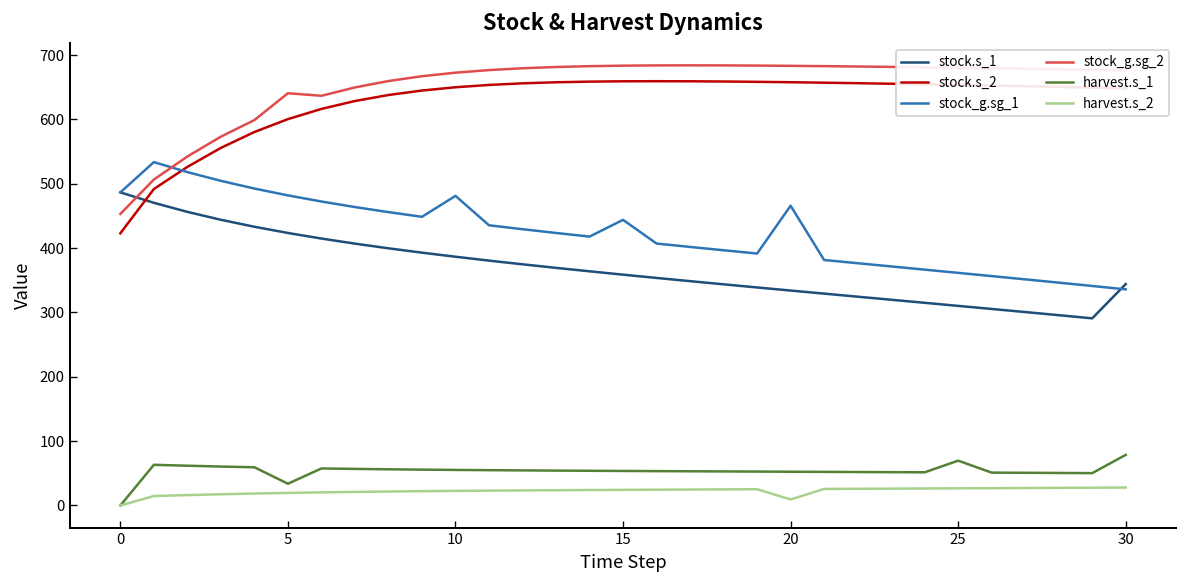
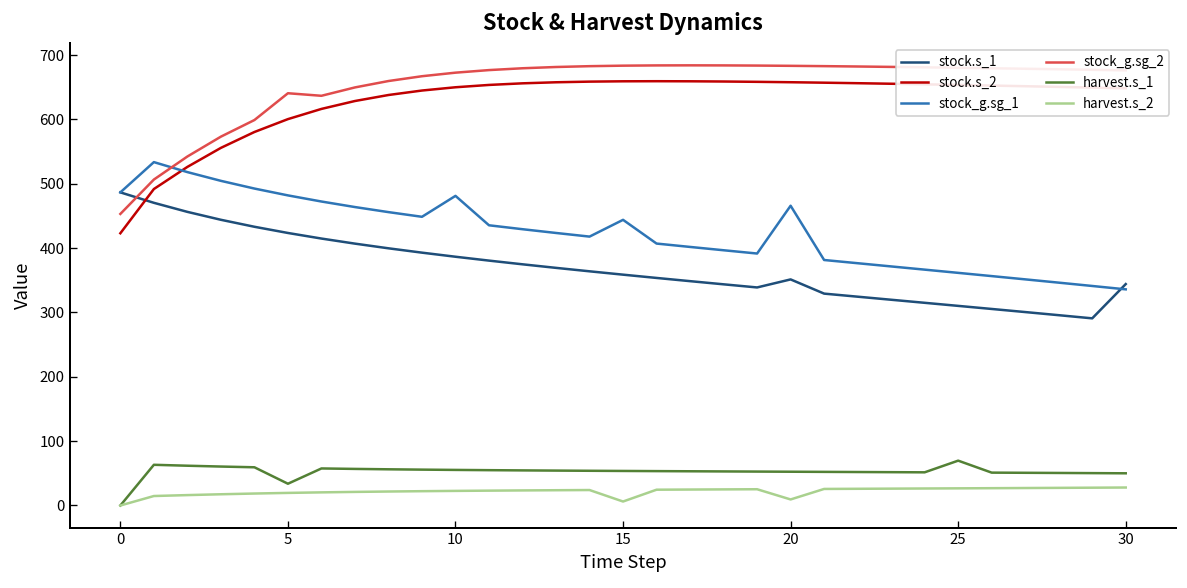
  {
    "stock.s_1": {
      "5": 420,
      "10": 390,
      "15": 360,
-     "20": 330,
+     "20": 350,
      "25": 310,
      "30": 340
    },
    "stock.s_2": {
      "0": 420,
      "5": 600,
      "10": 650,
      "15": 660,
      "20": 660
    },
    "stock_g.sg_1": {
      "5": 480,
      "10": 480,
      "15": 440,
      "20": 470,
      "25": 360,
      "30": 340
    },
    "stock_g.sg_2": {
      "0": 450,
      "5": 640,
      "10": 670,
      "15": 680,
      "20": 680
    },
    "harvest.s_1": {
      "5": 30,
      "10": 60,
      "15": 50,
      "20": 50,
      "25": 70,
-     "30": 80
+     "30": 50
    },
    "harvest.s_2": {
      "5": 20,
      "10": 20,
-     "15": 20,
+     "15": 10,
      "20": 10,
      "25": 30,
      "30": 30
    }
  }
